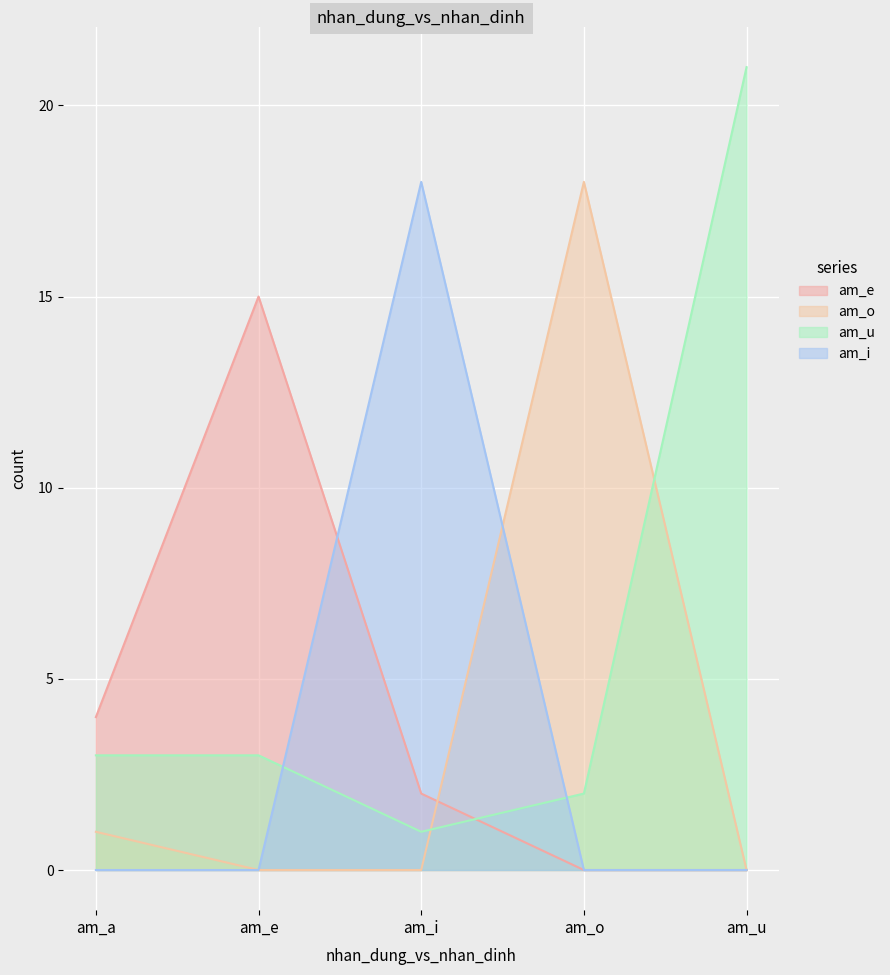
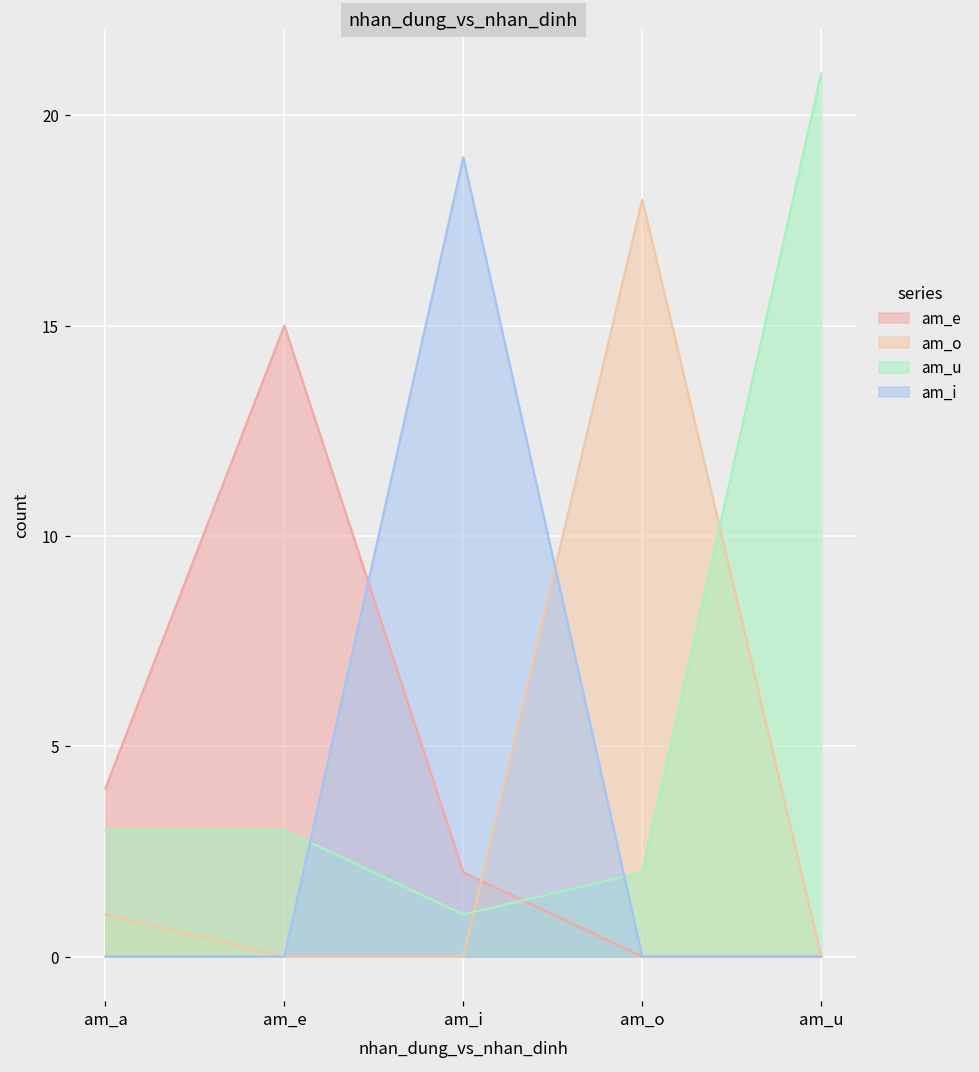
  {
    "am_u": {
      "am_a": 3,
      "am_e": 3,
      "am_i": 1,
      "am_o": 2,
      "am_u": 21
    },
    "am_i": {
      "am_a": 0,
-     "am_i": 18
+     "am_i": 19
    }
  }
